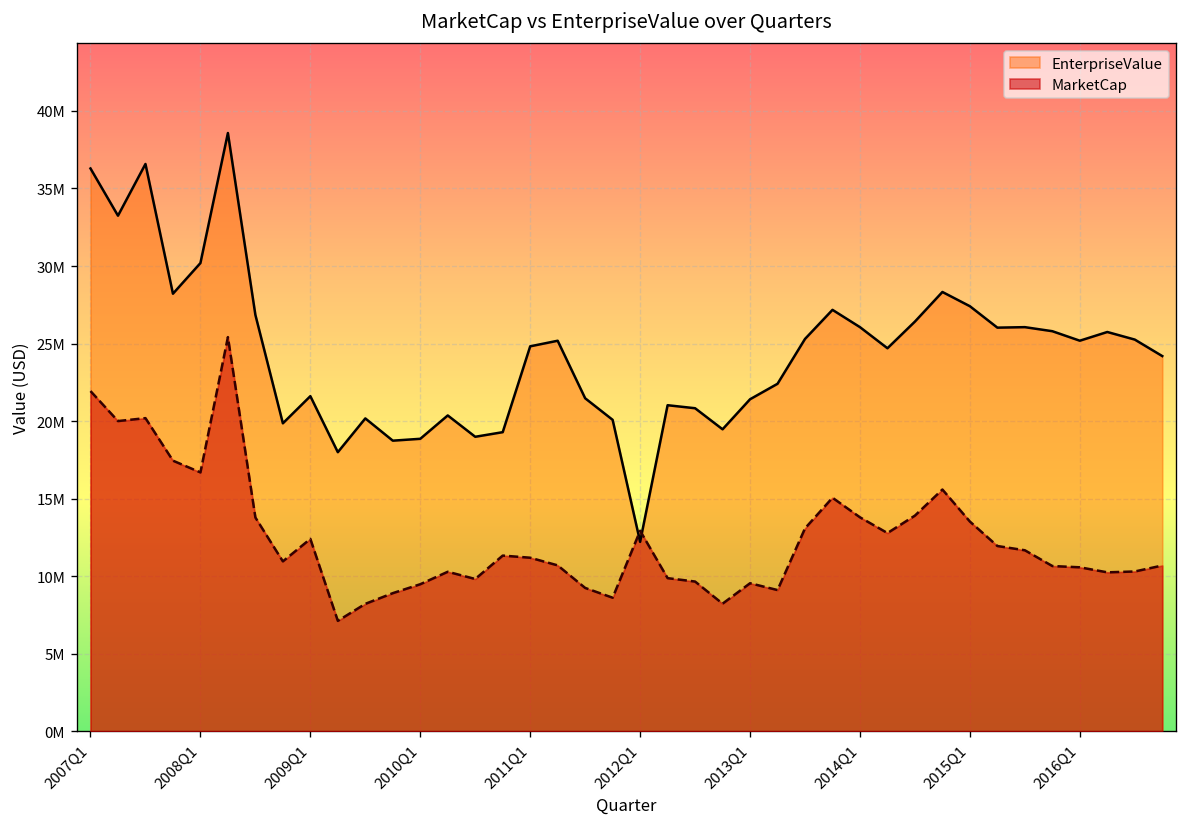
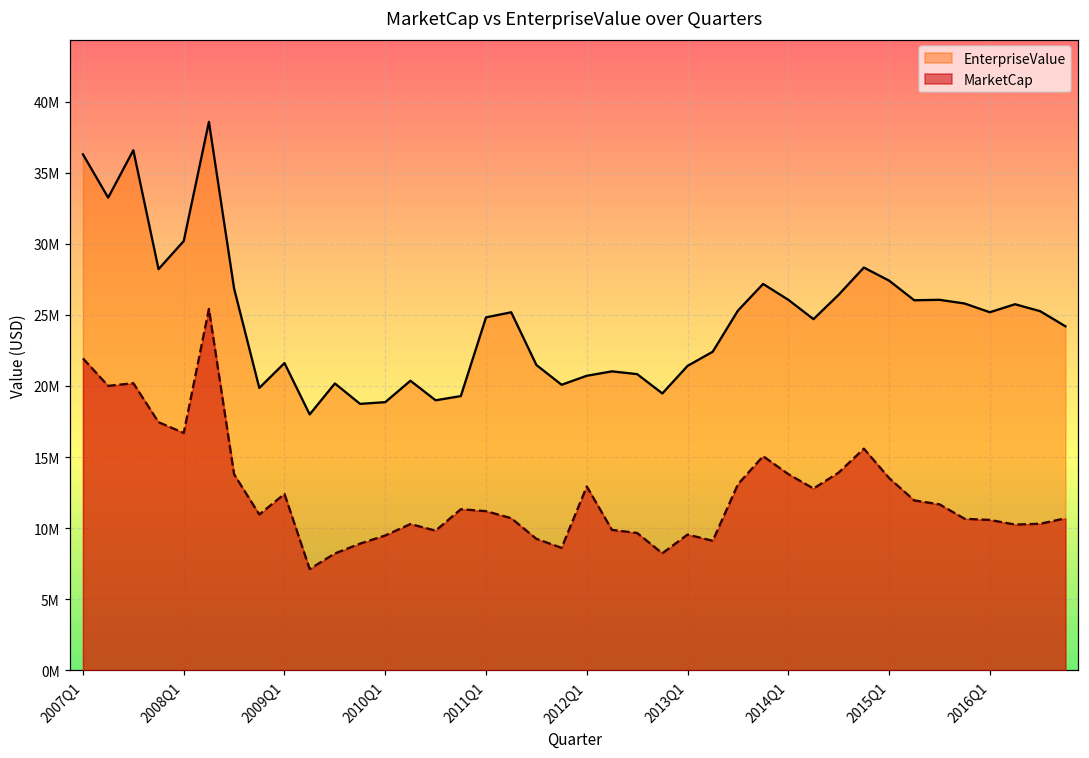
  {
    "EnterpriseValue": {
      "2007Q1": 36300000,
      "2008Q1": 30200000,
      "2009Q1": 21600000,
      "2010Q1": 18900000,
      "2011Q1": 24800000,
-     "2012Q1": 12200000,
+     "2012Q1": 20700000,
      "2013Q1": 21400000,
      "2014Q1": 26100000,
      "2015Q1": 27400000,
      "2016Q1": 25200000
    },
    "MarketCap": {
      "2007Q1": 21900000,
      "2008Q1": 16700000,
      "2009Q1": 12400000,
      "2010Q1": 9500000,
      "2011Q1": 11200000,
      "2012Q1": 12900000,
      "2013Q1": 9500000,
      "2014Q1": 13800000,
      "2015Q1": 13500000,
      "2016Q1": 10600000
    }
  }
